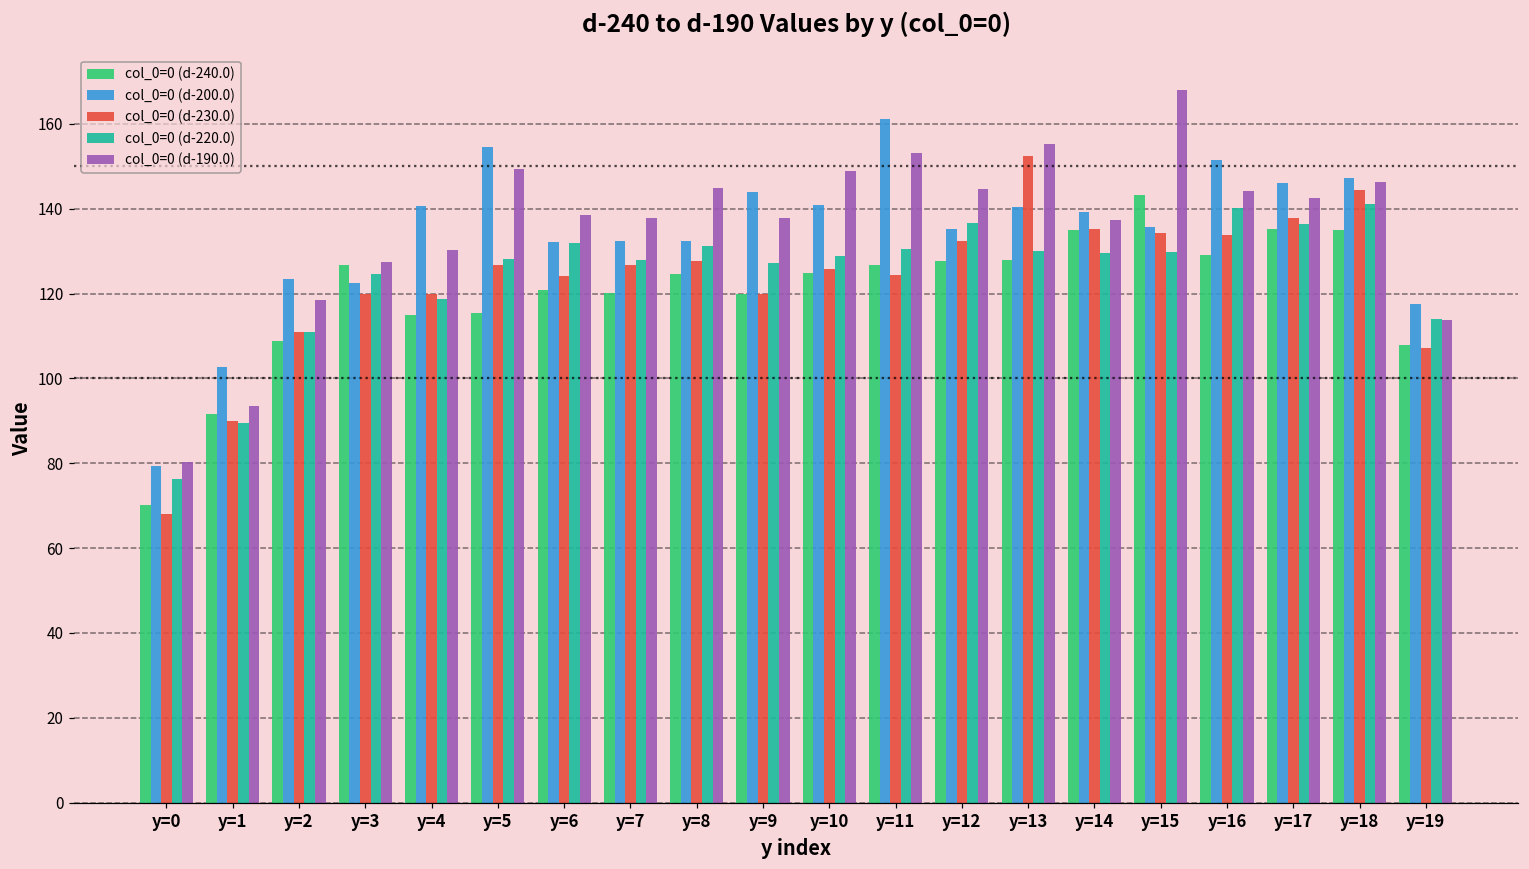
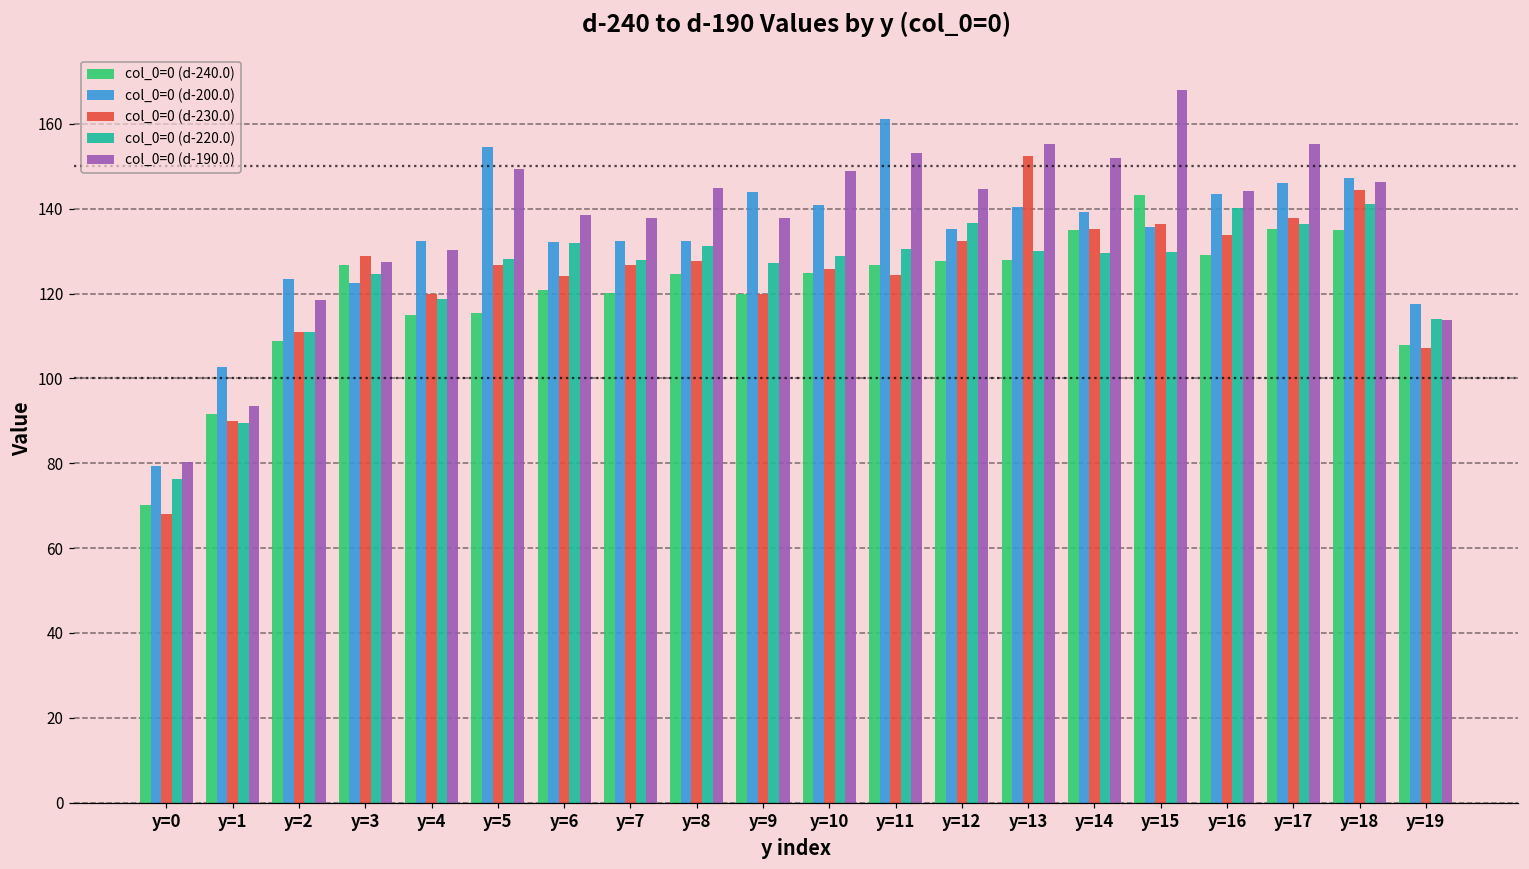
  {
    "col_0=0 (d-200.0)": {
      "y=0": 79,
      "y=1": 103,
      "y=2": 123,
      "y=3": 122,
-     "y=4": 141,
+     "y=4": 132,
      "y=5": 154,
      "y=6": 132,
      "y=7": 132,
      "y=8": 132,
      "y=9": 144,
      "y=10": 141,
      "y=11": 161,
      "y=12": 135,
      "y=13": 140,
      "y=14": 139,
      "y=15": 136,
-     "y=16": 151,
+     "y=16": 143,
      "y=17": 146,
      "y=18": 147,
      "y=19": 117
    },
    "col_0=0 (d-230.0)": {
      "y=0": 68,
      "y=1": 90,
      "y=2": 111,
-     "y=3": 120,
+     "y=3": 129,
      "y=4": 120,
      "y=5": 127,
      "y=6": 124,
      "y=7": 127,
      "y=8": 128,
      "y=9": 120,
      "y=10": 126,
      "y=11": 124,
      "y=12": 132,
      "y=13": 152,
      "y=14": 135,
-     "y=15": 134,
+     "y=15": 136,
      "y=16": 134,
      "y=17": 138,
      "y=18": 144,
      "y=19": 107
    },
    "col_0=0 (d-190.0)": {
      "y=0": 80,
      "y=1": 93,
      "y=2": 118,
      "y=3": 127,
      "y=4": 130,
      "y=5": 149,
      "y=6": 139,
      "y=7": 138,
      "y=8": 145,
      "y=9": 138,
      "y=10": 149,
      "y=11": 153,
      "y=12": 145,
      "y=13": 155,
-     "y=14": 137,
+     "y=14": 152,
      "y=15": 168,
      "y=16": 144,
-     "y=17": 142,
+     "y=17": 155,
      "y=18": 146,
      "y=19": 114
    }
  }
